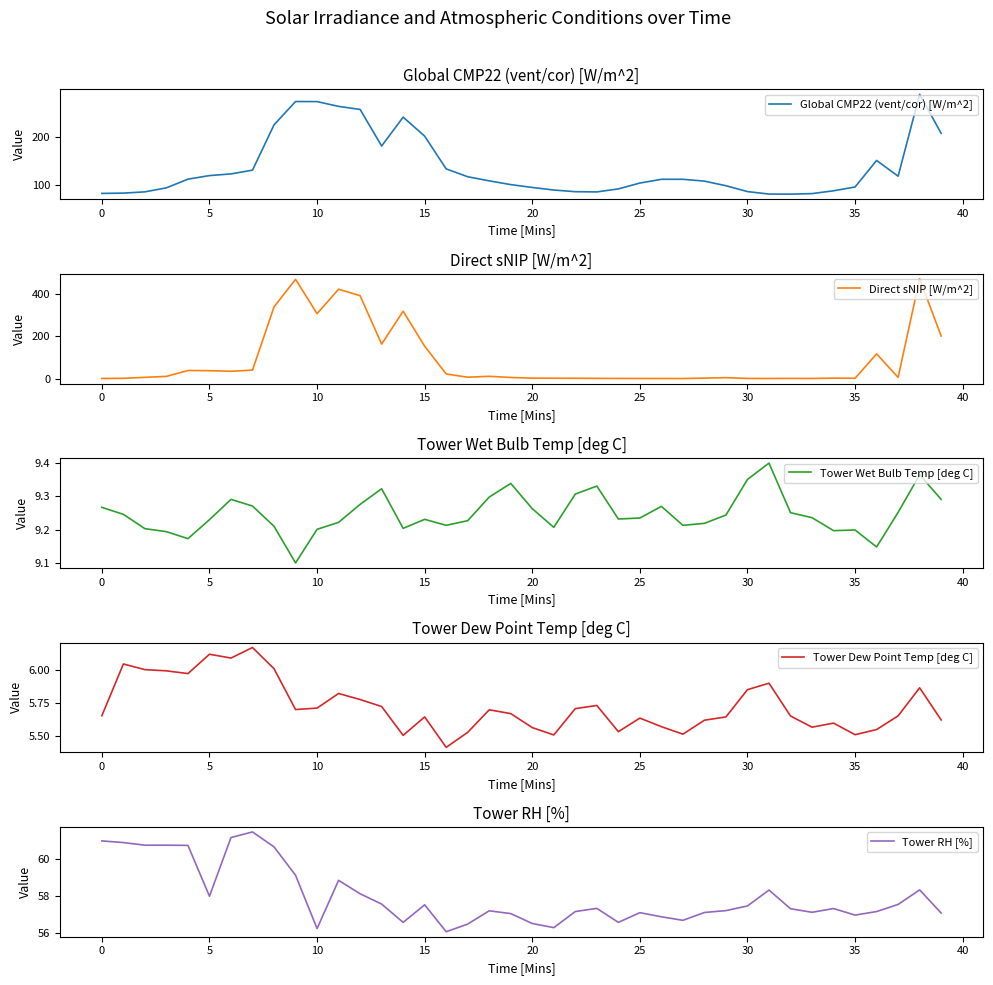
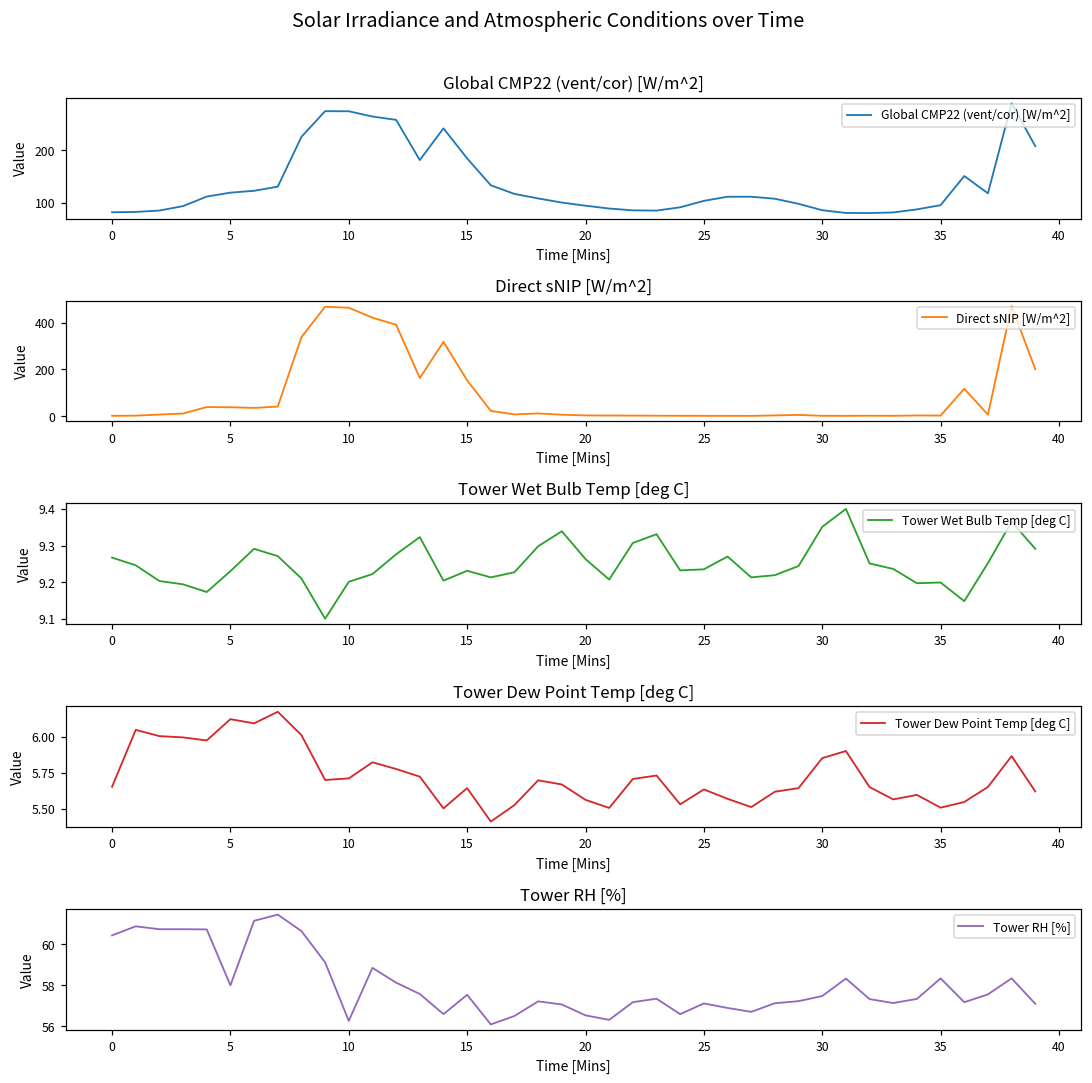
  {
    "Global CMP22 (vent/cor) [W/m^2]": {
      "0": 80,
      "5": 120,
      "10": 270,
-     "15": 200,
+     "15": 180,
      "20": 90,
      "25": 100,
      "30": 90,
      "35": 100
    },
    "Direct sNIP [W/m^2]": {
      "0": 0,
      "5": 40,
-     "10": 310,
+     "10": 460,
      "15": 150,
      "20": 0,
      "25": 0,
      "30": 0,
      "35": 0
    },
    "Tower Wet Bulb Temp [deg C]": {
      "0": 9.27,
      "5": 9.23,
      "10": 9.20,
      "15": 9.23,
      "20": 9.26,
      "25": 9.24,
      "30": 9.35,
      "35": 9.20
    },
    "Tower Dew Point Temp [deg C]": {
      "0": 5.65,
      "5": 6.12,
      "10": 5.71,
      "15": 5.64,
      "20": 5.56,
      "25": 5.64,
      "30": 5.85,
      "35": 5.51
    },
    "Tower RH [%]": {
-     "0": 61.0,
+     "0": 60.4,
      "5": 58.0,
      "10": 56.3,
      "15": 57.5,
      "20": 56.5,
      "25": 57.1,
      "30": 57.5,
-     "35": 57.0
+     "35": 58.3
    }
  }
